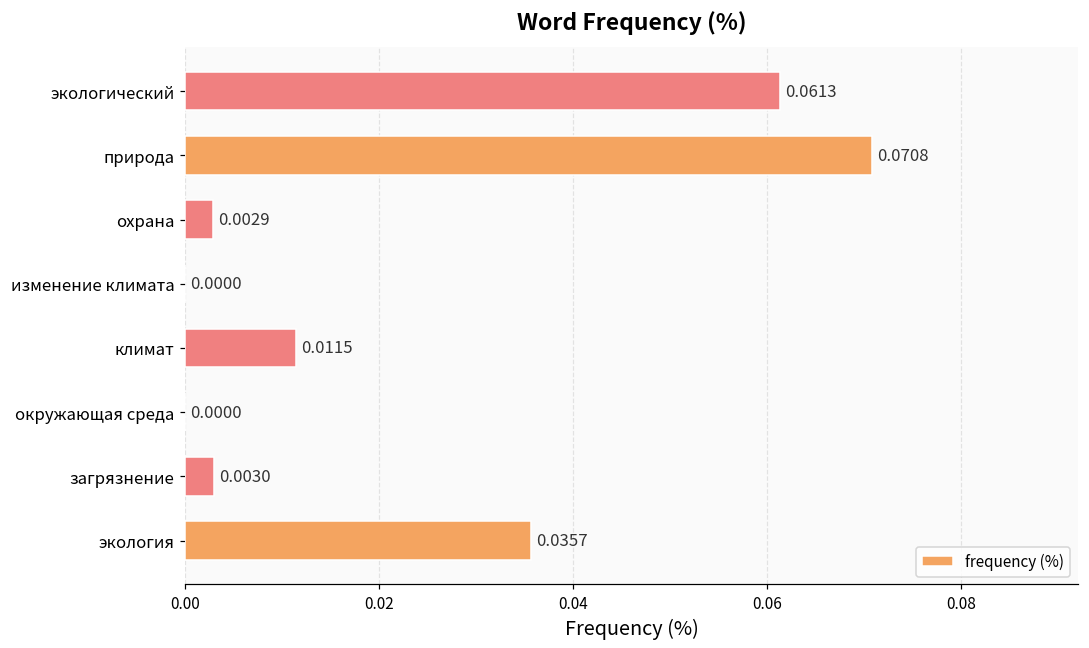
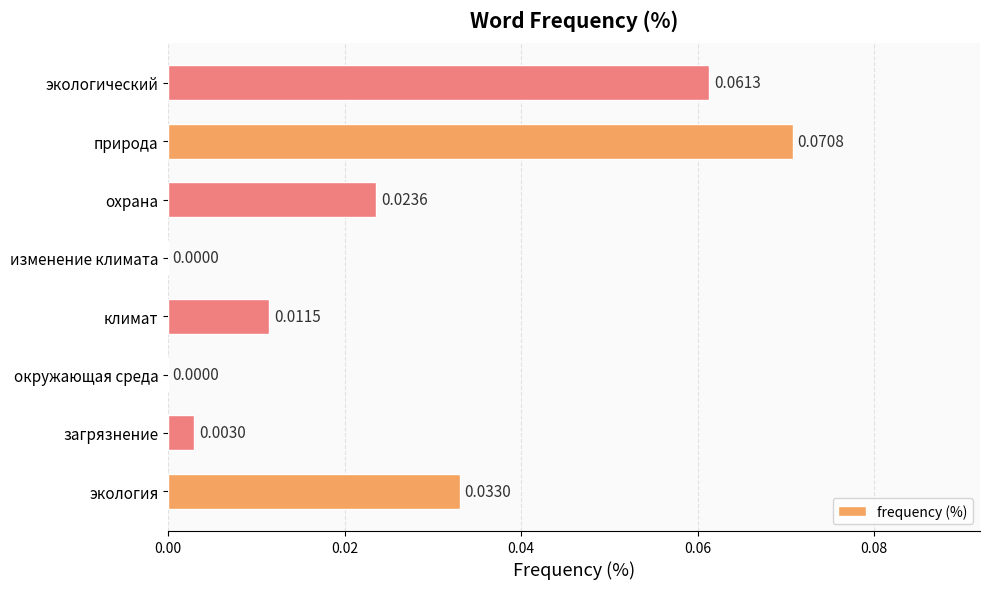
  {
    "экологический": 0.0613,
    "природа": 0.0708,
-   "охрана": 0.0029,
+   "охрана": 0.0236,
    "изменение климата": 0.0000,
    "климат": 0.0115,
    "окружающая среда": 0.0000,
    "загрязнение": 0.0030,
-   "экология": 0.0357
+   "экология": 0.0330
  }
